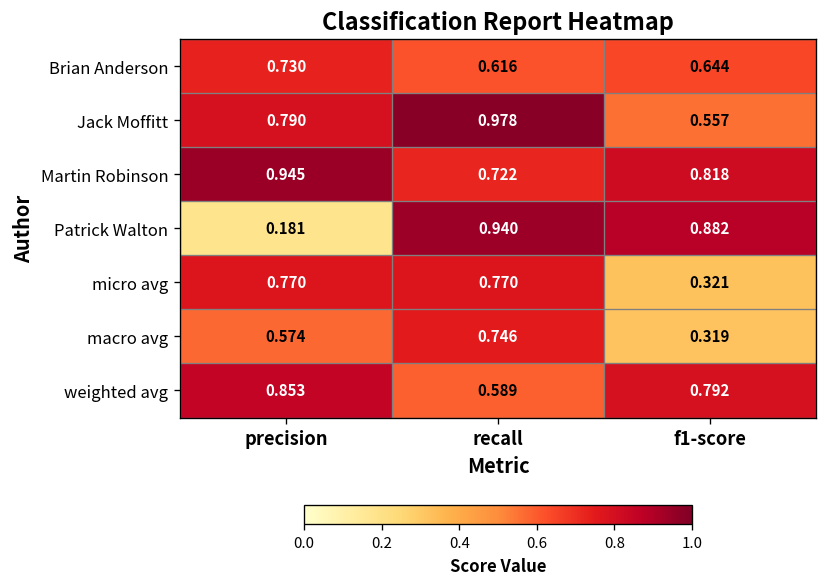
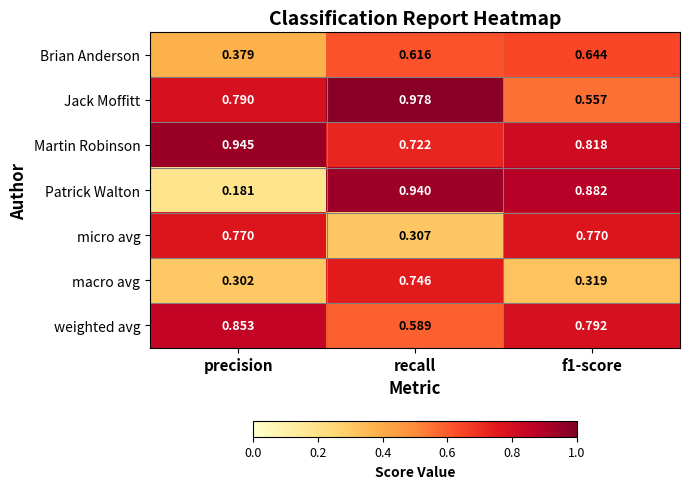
  {
    "Brian Anderson": {
-     "precision": 0.730,
+     "precision": 0.379,
      "recall": 0.616,
      "f1-score": 0.644
    },
    "Jack Moffitt": {
      "precision": 0.790,
      "recall": 0.978,
      "f1-score": 0.557
    },
    "Martin Robinson": {
      "precision": 0.945,
      "recall": 0.722,
      "f1-score": 0.818
    },
    "Patrick Walton": {
      "precision": 0.181,
      "recall": 0.940,
      "f1-score": 0.882
    },
    "micro avg": {
      "precision": 0.770,
-     "recall": 0.770,
-     "f1-score": 0.321
+     "recall": 0.307,
+     "f1-score": 0.770
    },
    "macro avg": {
-     "precision": 0.574,
+     "precision": 0.302,
      "recall": 0.746,
      "f1-score": 0.319
    },
    "weighted avg": {
      "precision": 0.853,
      "recall": 0.589,
      "f1-score": 0.792
    }
  }
